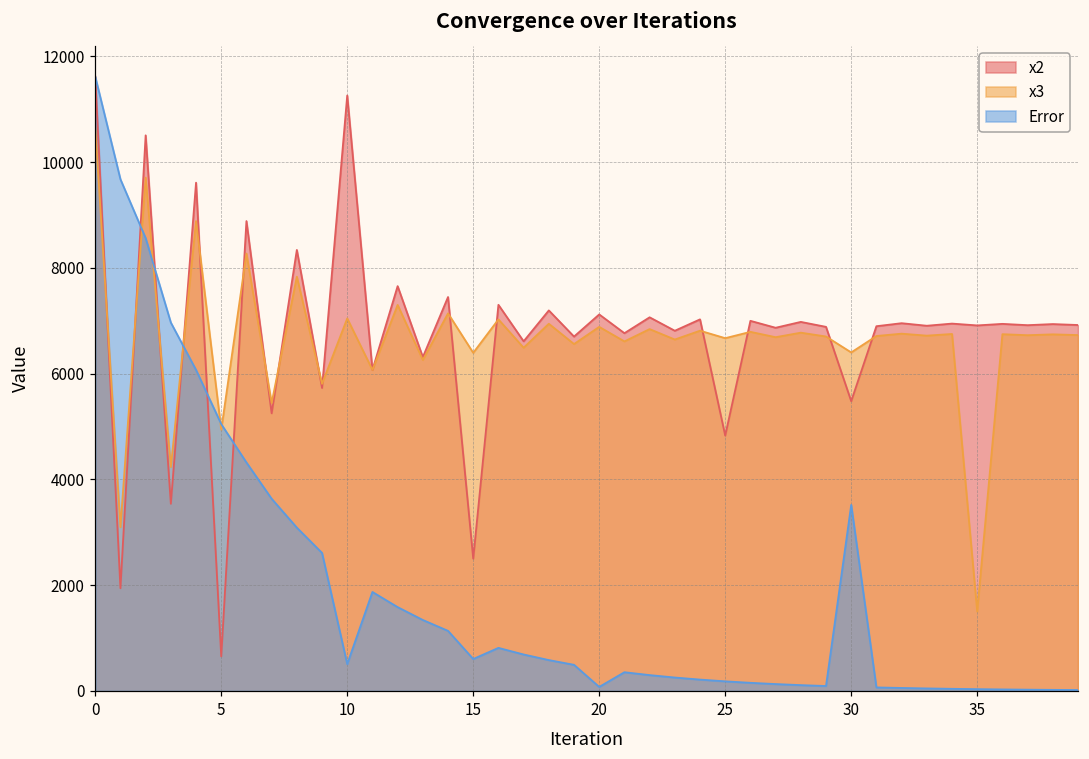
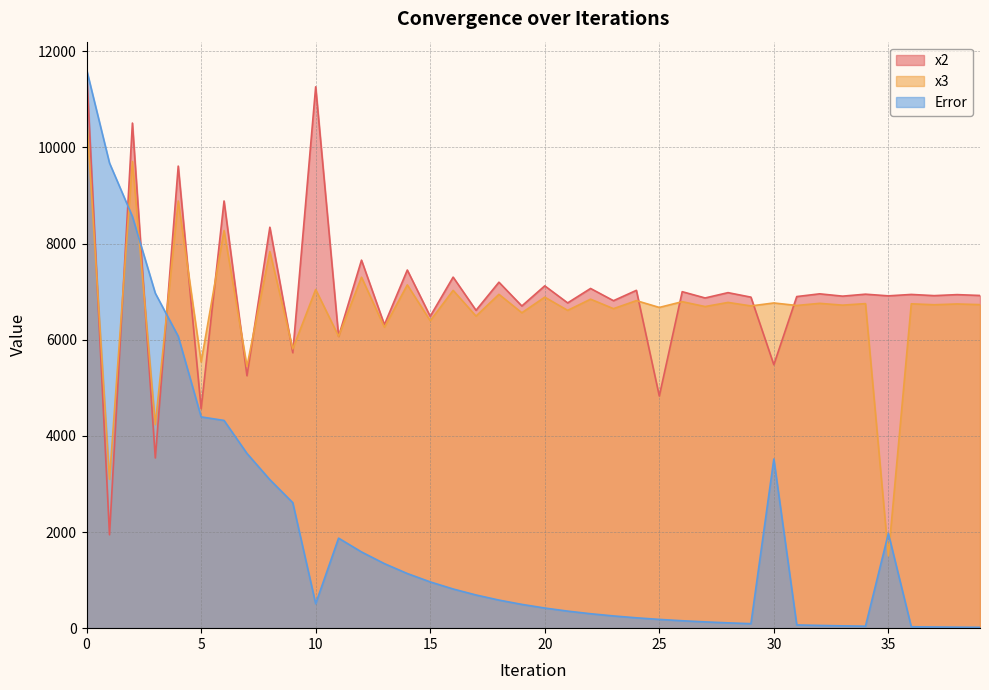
  {
    "x2": {
-     "5": 700,
+     "5": 4600,
      "10": 11300,
-     "15": 2500,
+     "15": 6500,
      "20": 7100,
      "25": 4800,
      "30": 5500,
      "35": 6900
    },
    "x3": {
      "0": 10700,
-     "5": 4900,
+     "5": 5500,
      "10": 7000,
      "15": 6400,
      "20": 6900,
      "25": 6700,
-     "30": 6400,
+     "30": 6800,
      "35": 1500
    },
    "Error": {
-     "5": 5000,
+     "5": 4400,
      "10": 500,
-     "15": 600,
-     "20": 100,
+     "15": 1000,
+     "20": 400,
      "25": 200,
      "30": 3500,
-     "35": 0
+     "35": 2000
    }
  }
